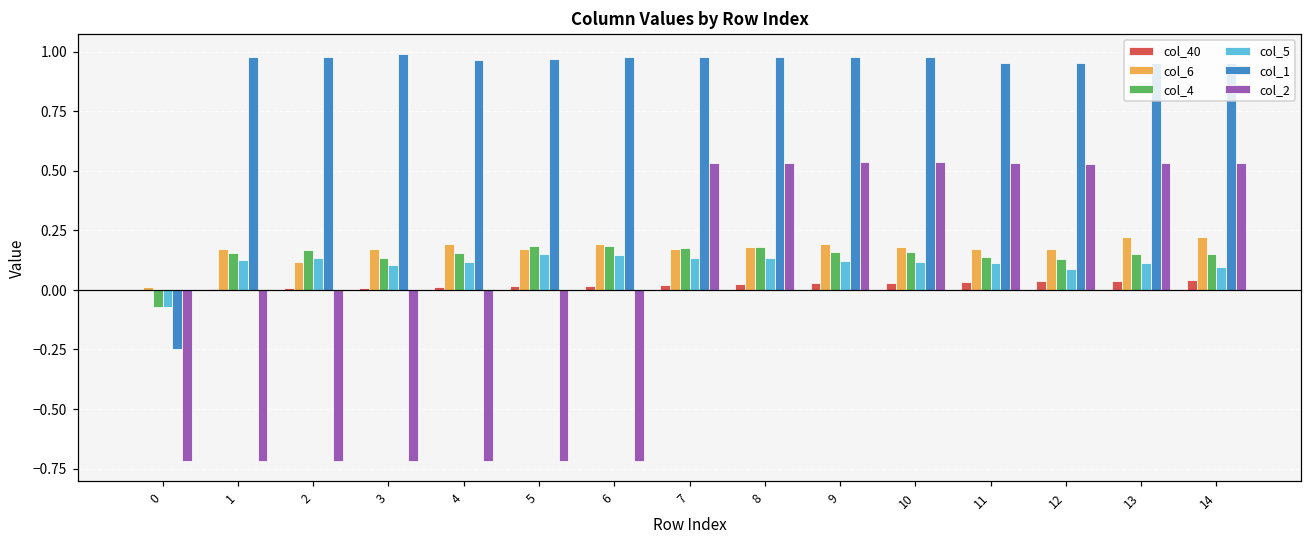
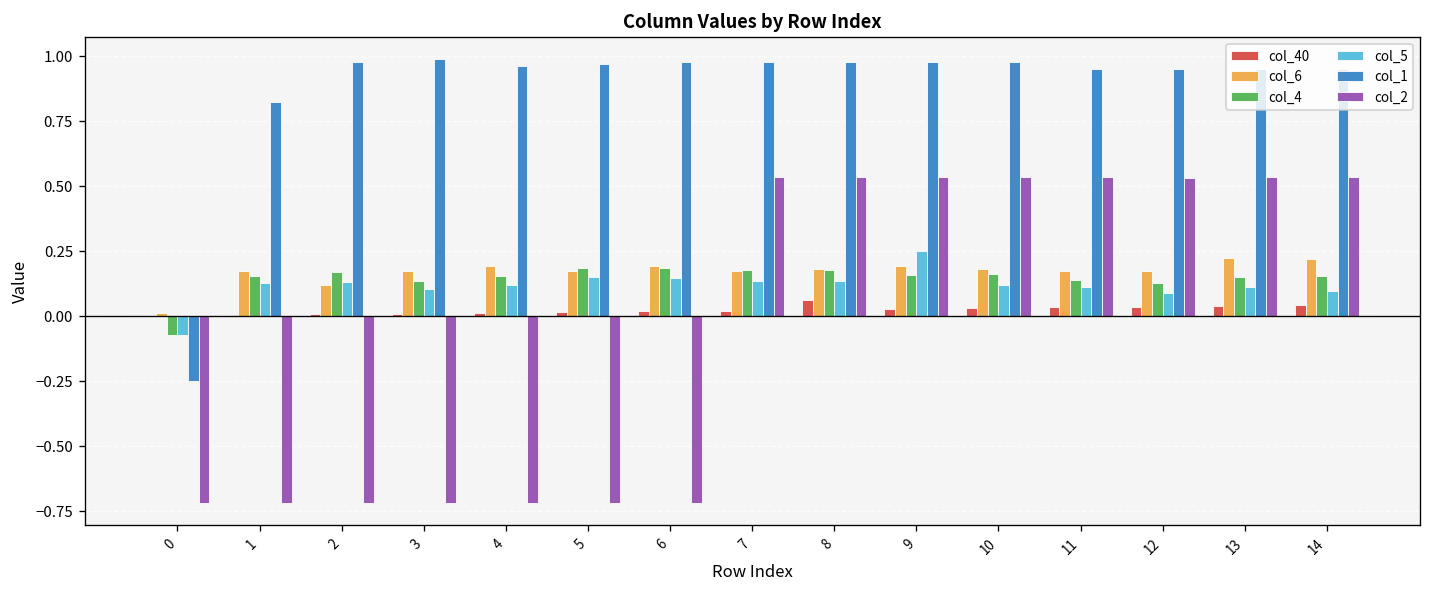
  {
    "col_40": {
      "0": 0.00,
      "4": 0.01,
      "5": 0.01,
      "6": 0.02,
      "7": 0.02,
-     "8": 0.02,
+     "8": 0.06,
      "9": 0.03,
      "10": 0.03,
      "11": 0.03,
      "12": 0.04,
      "13": 0.04,
      "14": 0.04
    },
    "col_6": {
      "1": 0.17,
      "2": 0.12,
      "3": 0.17,
      "4": 0.19,
      "5": 0.17,
      "6": 0.19,
      "7": 0.17,
      "8": 0.18,
      "9": 0.19,
      "10": 0.18,
      "11": 0.17,
      "12": 0.17,
      "13": 0.22,
      "14": 0.22
    },
    "col_4": {
      "0": -0.07,
      "1": 0.15,
      "2": 0.17,
      "3": 0.14,
      "4": 0.15,
      "5": 0.19,
      "6": 0.19,
      "7": 0.18,
      "8": 0.18,
      "9": 0.16,
      "10": 0.16,
      "11": 0.14,
      "12": 0.13,
      "13": 0.15,
      "14": 0.15
    },
    "col_5": {
      "0": -0.07,
      "1": 0.13,
      "2": 0.13,
      "3": 0.10,
      "4": 0.12,
      "5": 0.15,
      "6": 0.15,
      "7": 0.14,
      "8": 0.13,
-     "9": 0.12,
+     "9": 0.25,
      "10": 0.12,
      "11": 0.11,
      "12": 0.09,
      "13": 0.11,
      "14": 0.09
    },
    "col_1": {
      "0": -0.25,
-     "1": 0.98,
+     "1": 0.82,
      "2": 0.98,
      "3": 0.99,
      "4": 0.96,
      "5": 0.97,
      "6": 0.98,
      "7": 0.98,
      "8": 0.98,
      "9": 0.98,
      "10": 0.98,
      "11": 0.95,
      "12": 0.95
    },
    "col_2": {
      "0": -0.72,
      "1": -0.72,
      "2": -0.72,
      "3": -0.72,
      "4": -0.72,
      "5": -0.72,
      "6": -0.72,
      "7": 0.53,
      "8": 0.53,
      "9": 0.53,
      "10": 0.54,
      "11": 0.53,
      "12": 0.53,
      "13": 0.53,
      "14": 0.53
    }
  }
